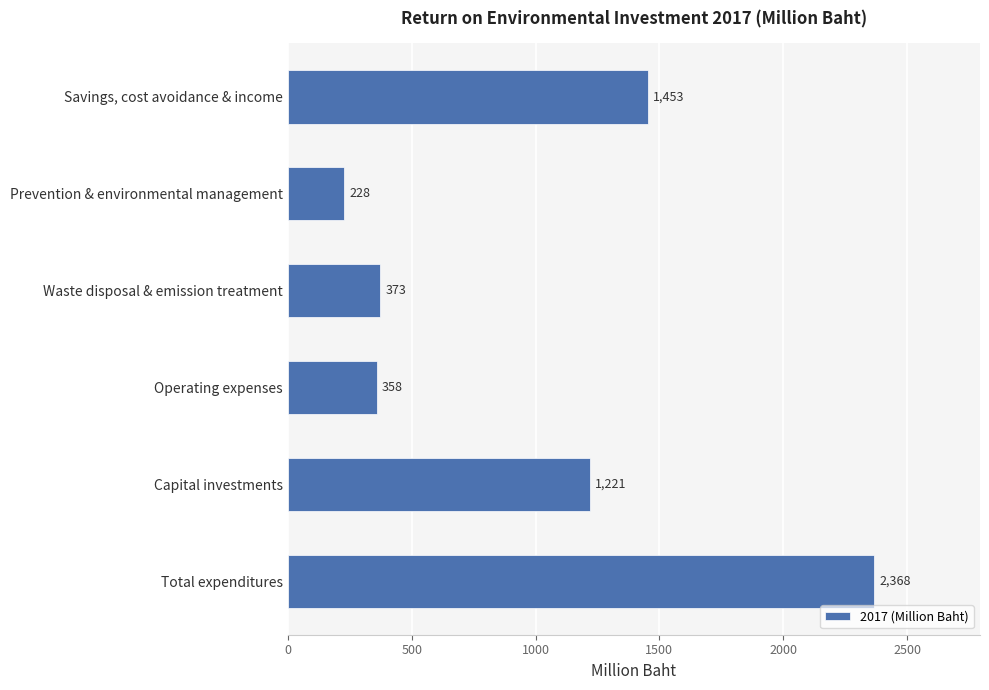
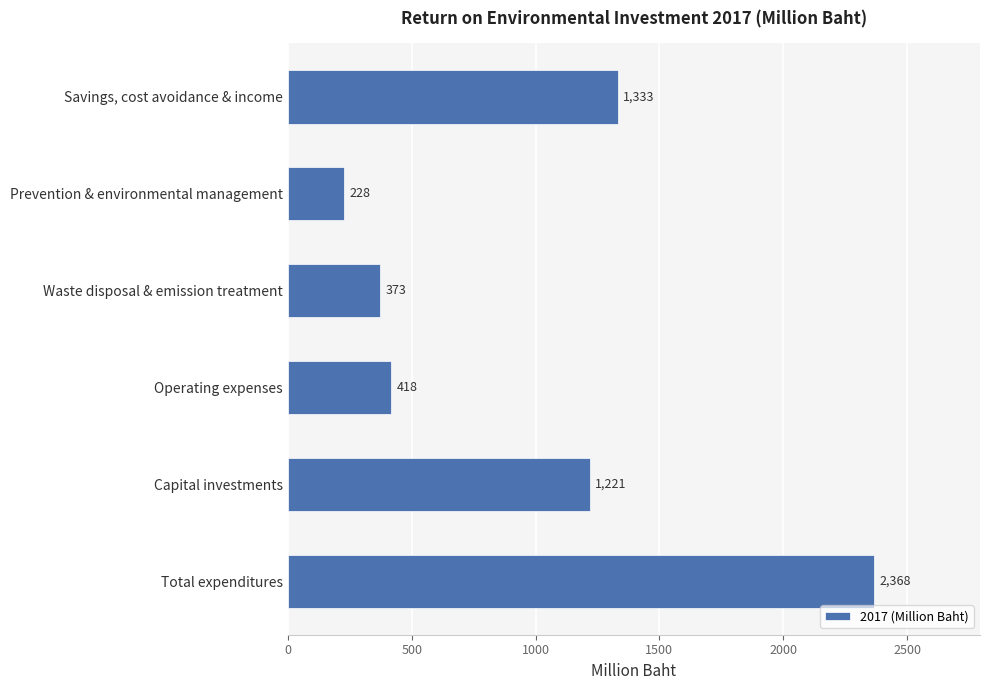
  {
-   "Savings, cost avoidance & income": "1,453",
+   "Savings, cost avoidance & income": "1,333",
    "Prevention & environmental management": "228",
    "Waste disposal & emission treatment": "373",
-   "Operating expenses": "358",
+   "Operating expenses": "418",
    "Capital investments": "1,221",
    "Total expenditures": "2,368"
  }
